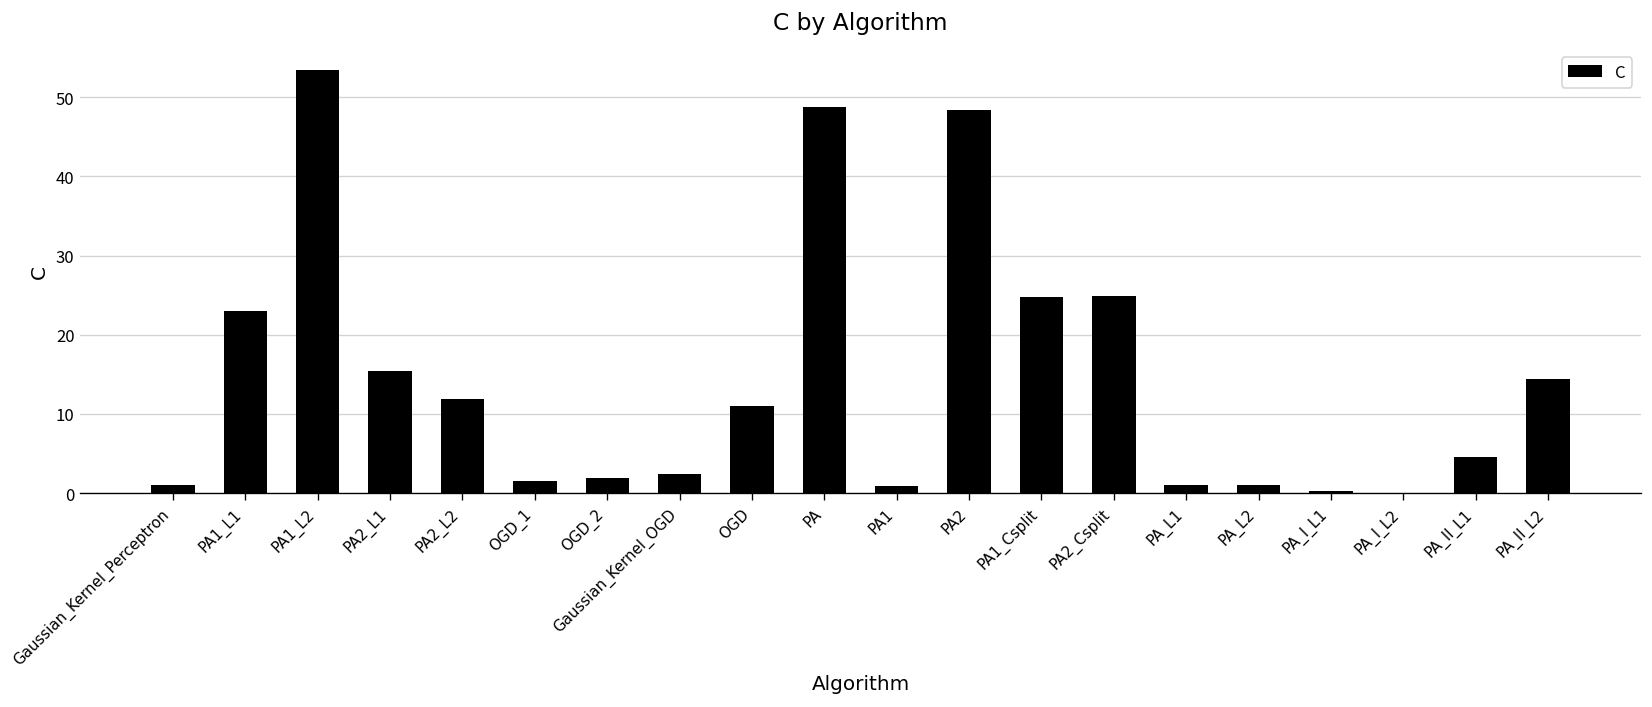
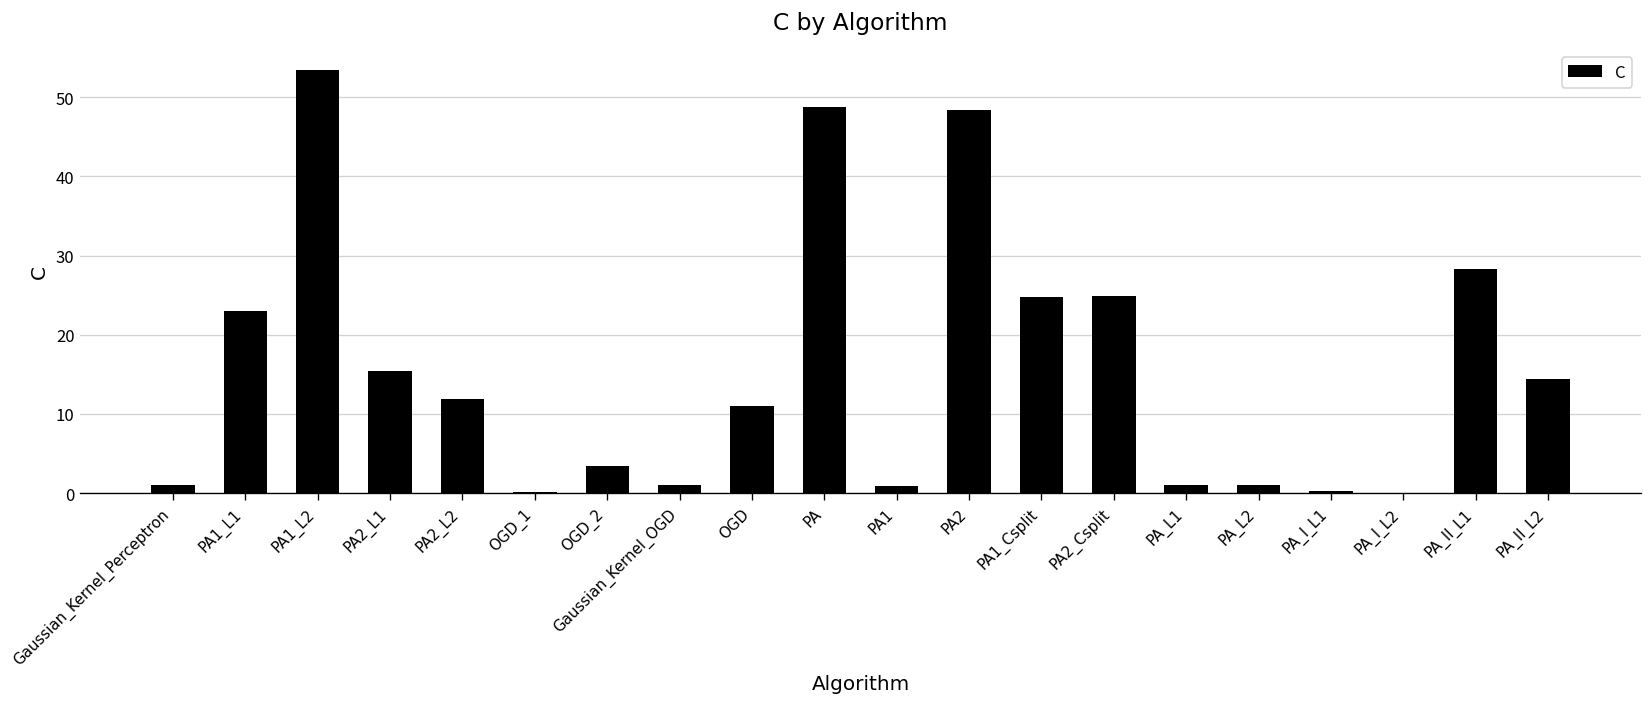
  {
    "Gaussian_Kernel_Perceptron": 1,
    "PA1_L1": 23,
    "PA1_L2": 53,
    "PA2_L1": 15,
    "PA2_L2": 12,
-   "OGD_1": 2,
-   "OGD_2": 2,
-   "Gaussian_Kernel_OGD": 2,
+   "OGD_1": 0,
+   "OGD_2": 3,
+   "Gaussian_Kernel_OGD": 1,
    "OGD": 11,
    "PA": 49,
    "PA1": 1,
    "PA2": 48,
    "PA1_Csplit": 25,
    "PA2_Csplit": 25,
    "PA_L1": 1,
    "PA_L2": 1,
-   "PA_II_L1": 5,
+   "PA_II_L1": 28,
    "PA_II_L2": 14
  }
